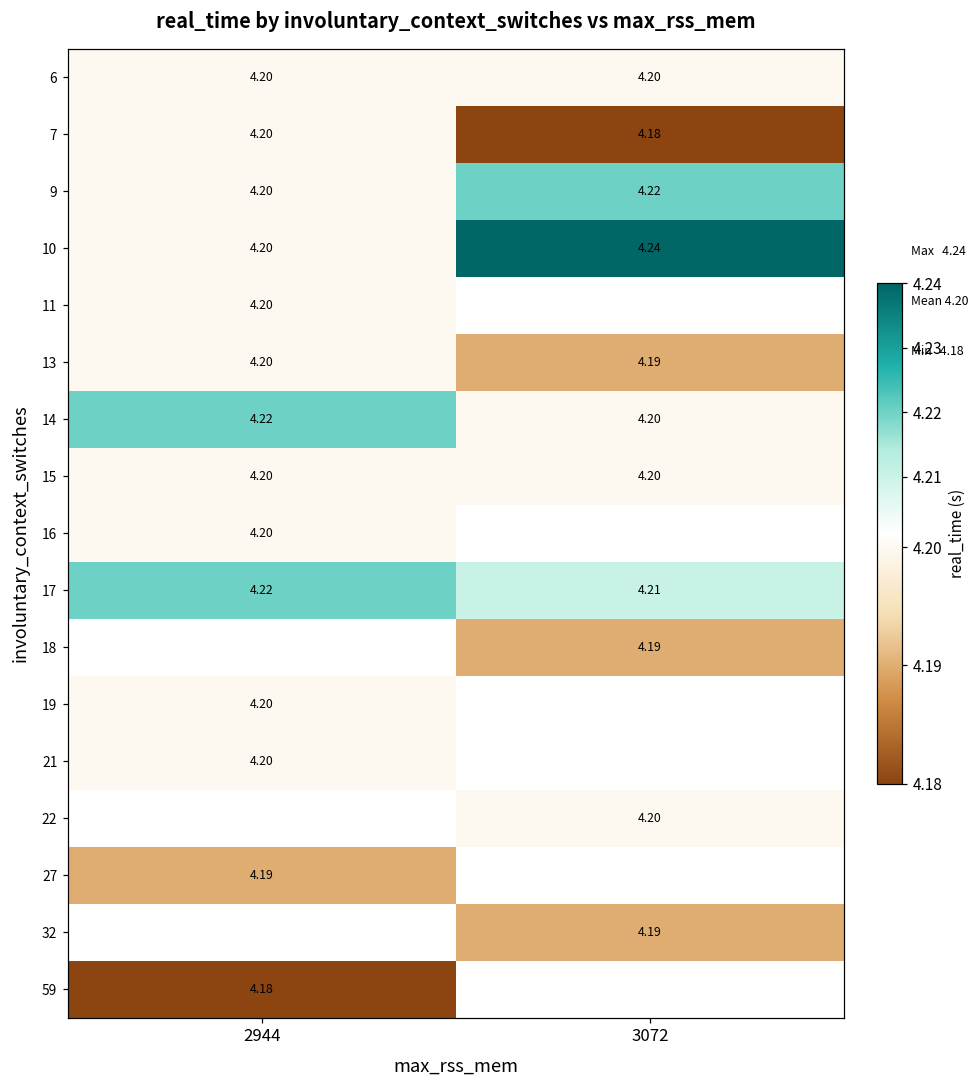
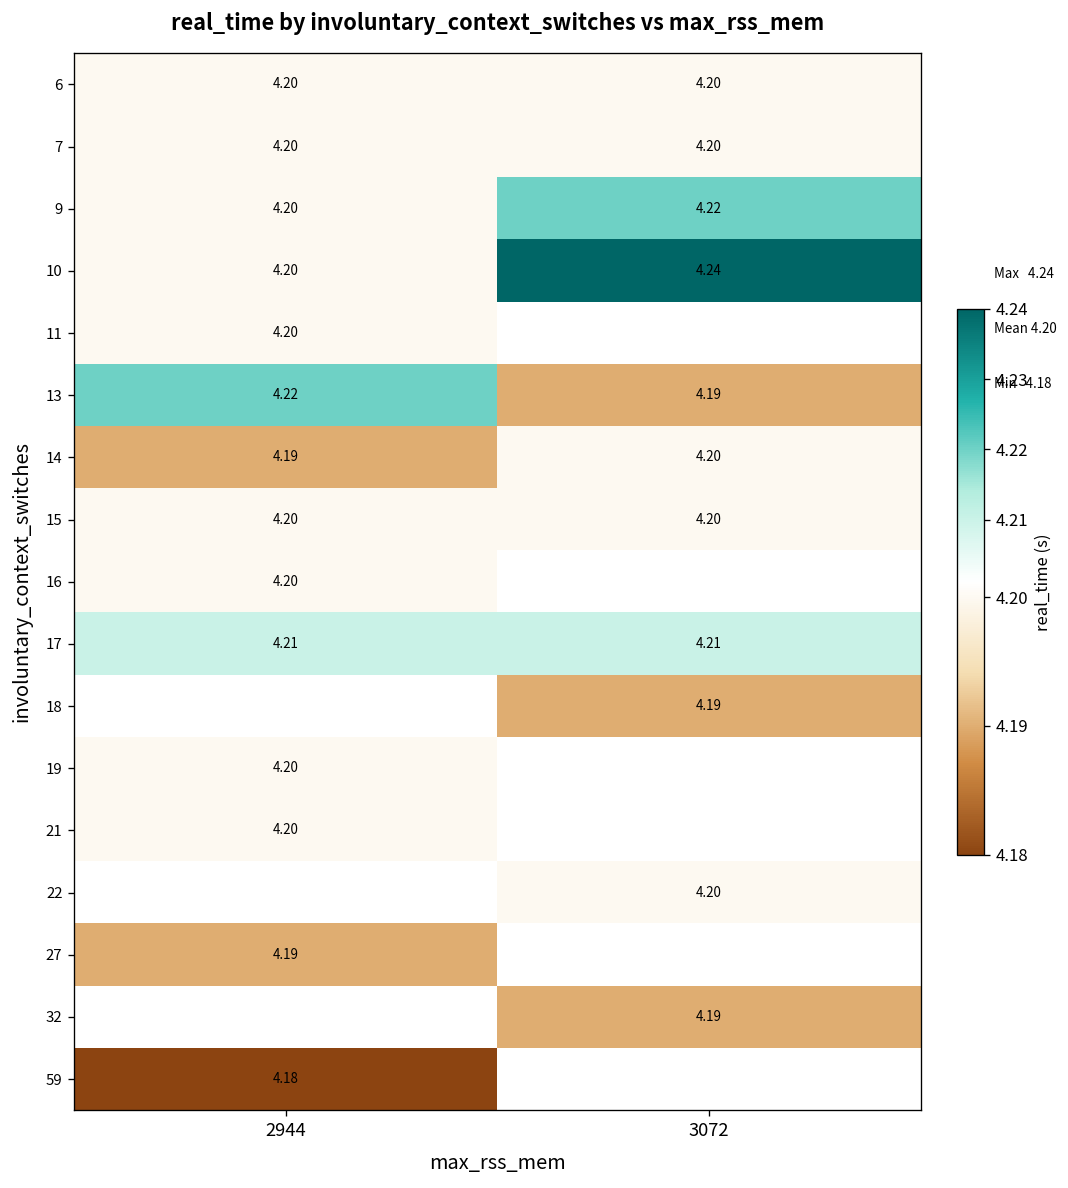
  {
    "6": {
      "2944": 4.20,
      "3072": 4.20
    },
    "7": {
      "2944": 4.20,
-     "3072": 4.18
+     "3072": 4.20
    },
    "9": {
      "2944": 4.20,
      "3072": 4.22
    },
    "10": {
      "2944": 4.20,
      "3072": 4.24
    },
    "11": {
      "2944": 4.20
    },
    "13": {
-     "2944": 4.20,
+     "2944": 4.22,
      "3072": 4.19
    },
    "14": {
-     "2944": 4.22,
+     "2944": 4.19,
      "3072": 4.20
    },
    "15": {
      "2944": 4.20,
      "3072": 4.20
    },
    "16": {
      "2944": 4.20
    },
    "17": {
-     "2944": 4.22,
+     "2944": 4.21,
      "3072": 4.21
    },
    "18": {
      "3072": 4.19
    },
    "19": {
      "2944": 4.20
    },
    "21": {
      "2944": 4.20
    },
    "22": {
      "3072": 4.20
    },
    "27": {
      "2944": 4.19
    },
    "32": {
      "3072": 4.19
    },
    "59": {
      "2944": 4.18
    }
  }
